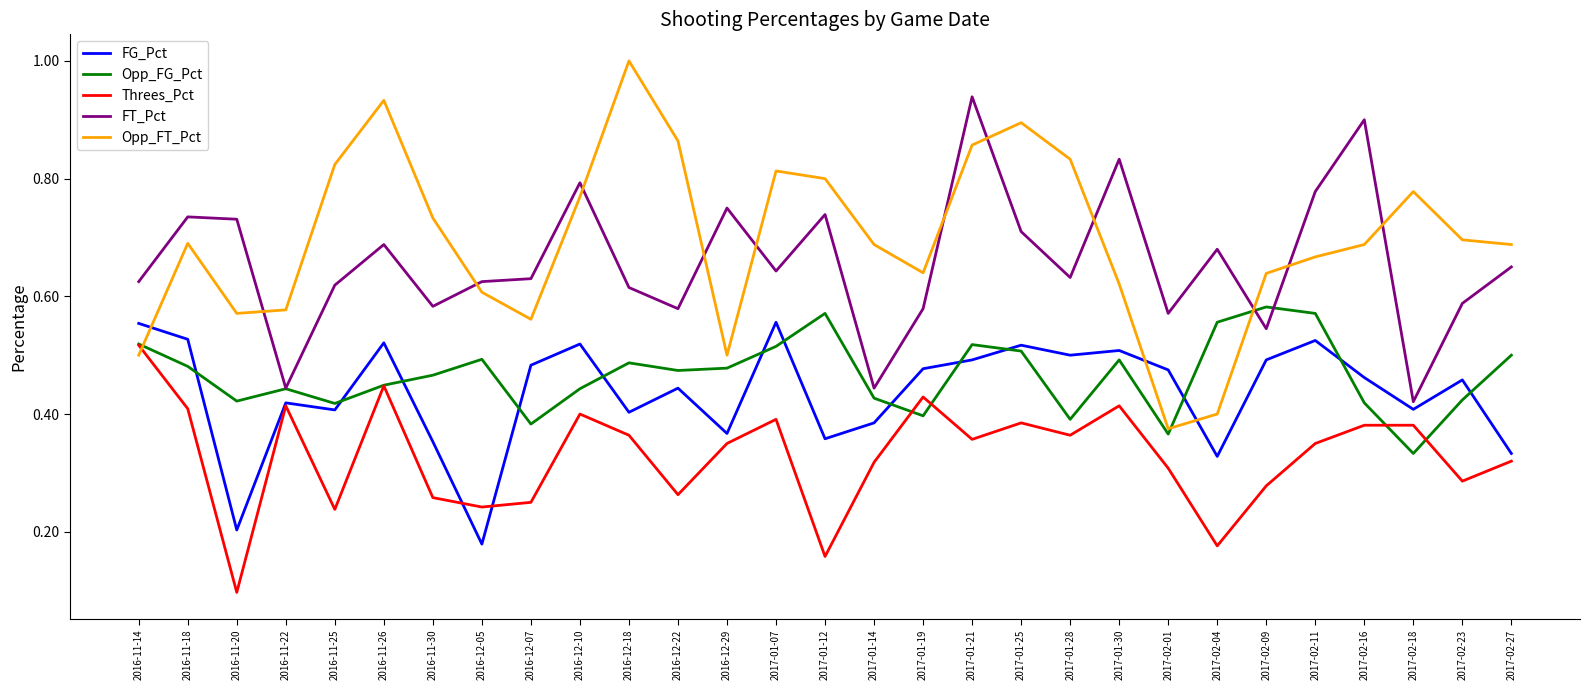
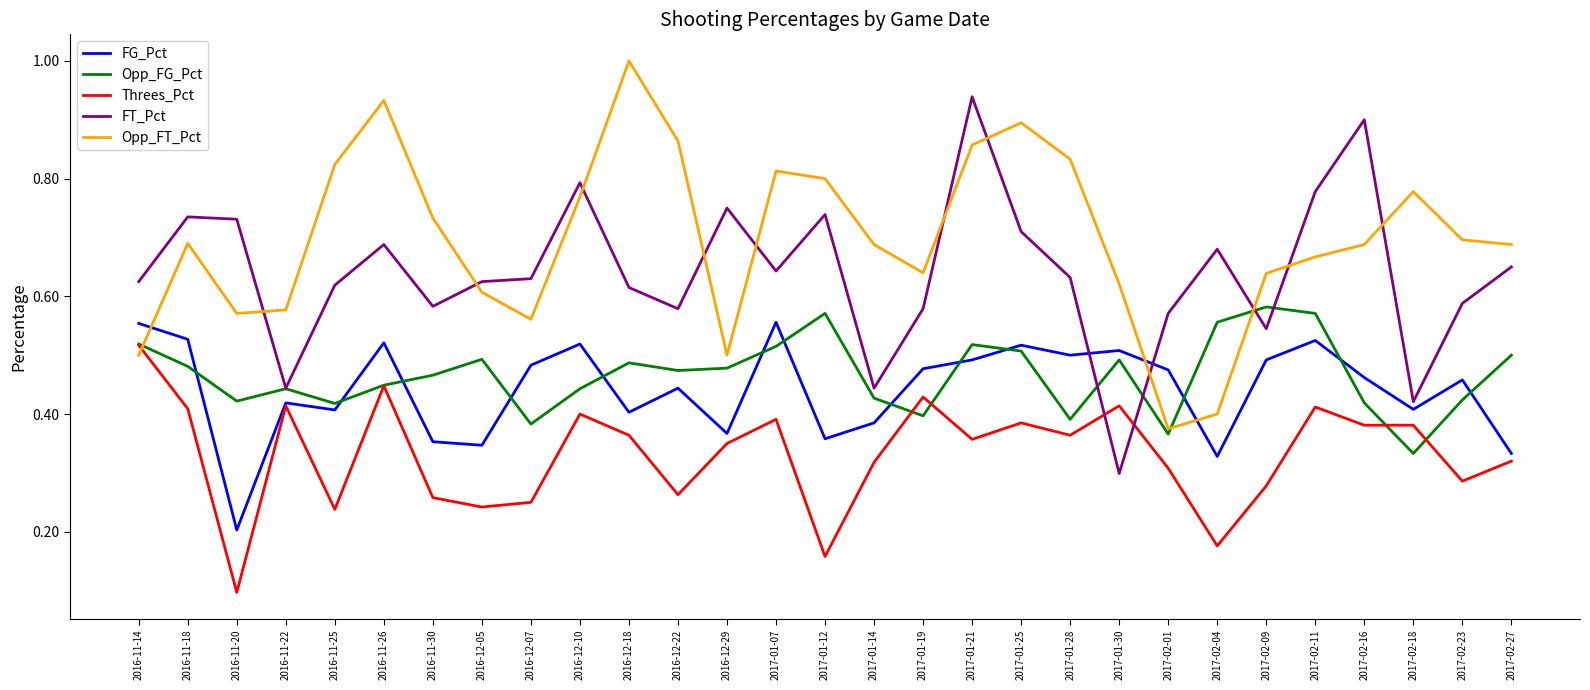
  {
    "FG_Pct": {
      "2016-11-14": 0.55,
      "2016-11-18": 0.53,
      "2016-11-20": 0.20,
      "2016-11-22": 0.42,
      "2016-11-25": 0.41,
      "2016-11-26": 0.52,
      "2016-11-30": 0.35,
-     "2016-12-05": 0.18,
+     "2016-12-05": 0.35,
      "2016-12-07": 0.48,
      "2016-12-10": 0.52,
      "2016-12-18": 0.40,
      "2016-12-22": 0.44,
      "2016-12-29": 0.37,
      "2017-01-07": 0.56,
      "2017-01-12": 0.36,
      "2017-01-14": 0.39,
      "2017-01-19": 0.48,
      "2017-01-21": 0.49,
      "2017-01-25": 0.52,
      "2017-01-28": 0.50,
      "2017-01-30": 0.51,
      "2017-02-01": 0.48,
      "2017-02-04": 0.33,
      "2017-02-09": 0.49,
      "2017-02-11": 0.53,
      "2017-02-16": 0.46,
      "2017-02-18": 0.41,
      "2017-02-23": 0.46,
      "2017-02-27": 0.33
    },
    "Opp_FG_Pct": {
      "2016-11-18": 0.48,
      "2016-11-20": 0.42,
      "2016-11-25": 0.42,
      "2016-11-30": 0.47,
      "2016-12-05": 0.49,
      "2016-12-07": 0.38,
      "2016-12-10": 0.44,
      "2016-12-18": 0.49,
      "2016-12-22": 0.47,
      "2016-12-29": 0.48,
      "2017-01-07": 0.52,
      "2017-01-12": 0.57,
      "2017-01-14": 0.43,
      "2017-01-19": 0.40,
      "2017-01-21": 0.52,
      "2017-01-25": 0.51,
      "2017-01-28": 0.39,
      "2017-01-30": 0.49,
      "2017-02-01": 0.37,
      "2017-02-04": 0.56,
      "2017-02-09": 0.58,
      "2017-02-11": 0.57,
      "2017-02-16": 0.42,
      "2017-02-18": 0.33,
      "2017-02-23": 0.42,
      "2017-02-27": 0.50
    },
    "Threes_Pct": {
      "2016-11-18": 0.41,
      "2016-11-20": 0.10,
      "2016-11-22": 0.41,
      "2016-11-25": 0.24,
      "2016-11-30": 0.26,
      "2016-12-05": 0.24,
      "2016-12-07": 0.25,
      "2016-12-10": 0.40,
      "2016-12-18": 0.36,
      "2016-12-22": 0.26,
      "2016-12-29": 0.35,
      "2017-01-07": 0.39,
      "2017-01-12": 0.16,
      "2017-01-14": 0.32,
      "2017-01-19": 0.43,
      "2017-01-21": 0.36,
      "2017-01-25": 0.39,
      "2017-01-28": 0.36,
      "2017-01-30": 0.41,
      "2017-02-01": 0.31,
      "2017-02-04": 0.18,
      "2017-02-09": 0.28,
-     "2017-02-11": 0.35,
+     "2017-02-11": 0.41,
      "2017-02-16": 0.38,
      "2017-02-18": 0.38,
      "2017-02-23": 0.29,
      "2017-02-27": 0.32
    },
    "FT_Pct": {
      "2016-11-14": 0.63,
      "2016-11-18": 0.74,
      "2016-11-20": 0.73,
      "2016-11-25": 0.62,
      "2016-11-26": 0.69,
      "2016-11-30": 0.58,
      "2016-12-05": 0.63,
      "2016-12-07": 0.63,
      "2016-12-10": 0.79,
      "2016-12-18": 0.62,
      "2016-12-22": 0.58,
      "2016-12-29": 0.75,
      "2017-01-07": 0.64,
      "2017-01-12": 0.74,
      "2017-01-14": 0.44,
      "2017-01-19": 0.58,
      "2017-01-21": 0.94,
      "2017-01-25": 0.71,
      "2017-01-28": 0.63,
-     "2017-01-30": 0.83,
+     "2017-01-30": 0.30,
      "2017-02-01": 0.57,
      "2017-02-04": 0.68,
      "2017-02-09": 0.55,
      "2017-02-11": 0.78,
      "2017-02-16": 0.90,
      "2017-02-18": 0.42,
      "2017-02-23": 0.59,
      "2017-02-27": 0.65
    },
    "Opp_FT_Pct": {
      "2016-11-14": 0.50,
      "2016-11-18": 0.69,
      "2016-11-20": 0.57,
      "2016-11-22": 0.58,
      "2016-11-25": 0.82,
      "2016-11-26": 0.93,
      "2016-11-30": 0.73,
      "2016-12-05": 0.61,
      "2016-12-07": 0.56,
      "2016-12-10": 0.77,
      "2016-12-18": 1.00,
      "2016-12-22": 0.86,
      "2016-12-29": 0.50,
      "2017-01-07": 0.81,
      "2017-01-12": 0.80,
      "2017-01-14": 0.69,
      "2017-01-19": 0.64,
      "2017-01-21": 0.86,
      "2017-01-25": 0.90,
      "2017-01-28": 0.83,
      "2017-01-30": 0.62,
      "2017-02-01": 0.38,
      "2017-02-04": 0.40,
      "2017-02-09": 0.64,
      "2017-02-11": 0.67,
      "2017-02-16": 0.69,
      "2017-02-18": 0.78,
      "2017-02-23": 0.70,
      "2017-02-27": 0.69
    }
  }
